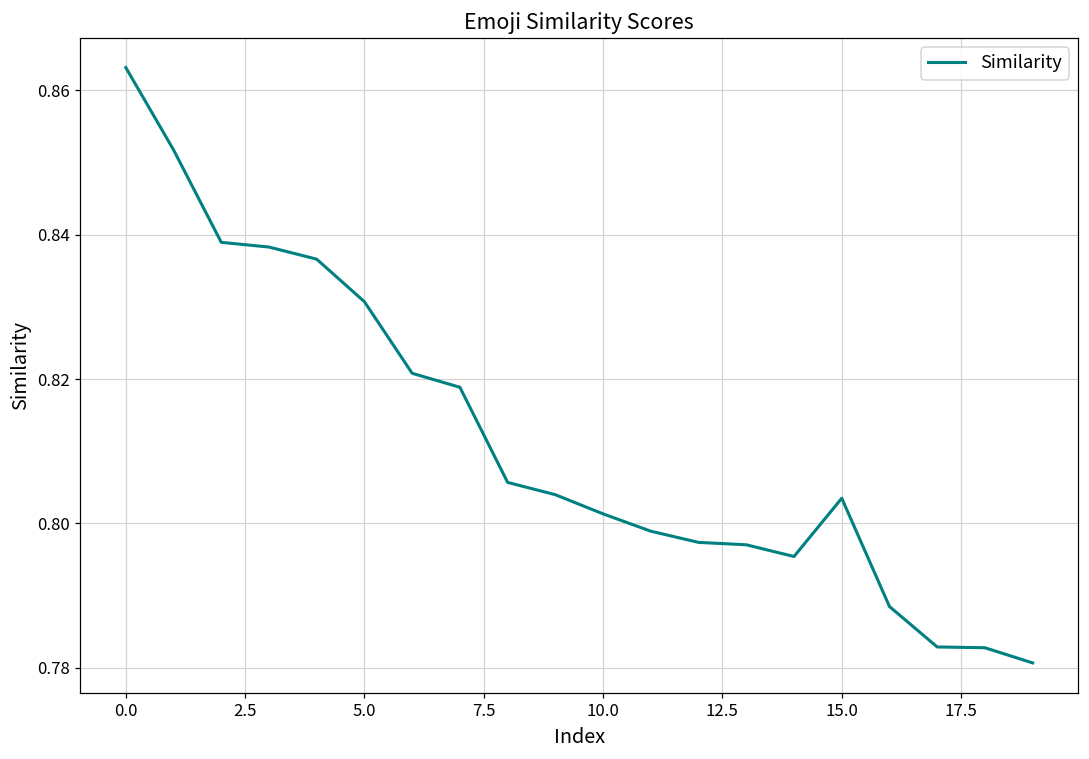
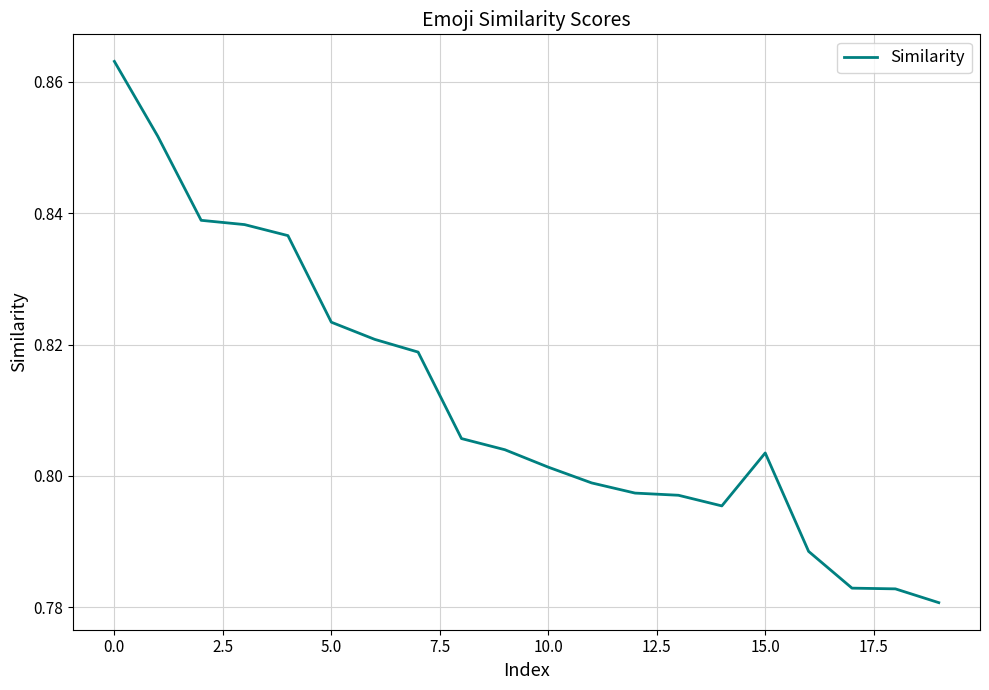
  {
    "0.0": 0.863,
-   "5.0": 0.831,
+   "5.0": 0.823,
    "10.0": 0.801,
    "15.0": 0.803
  }
